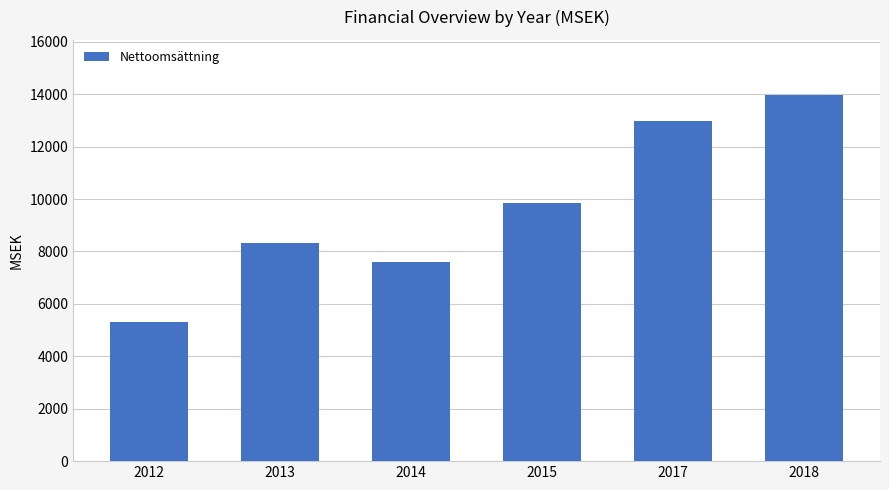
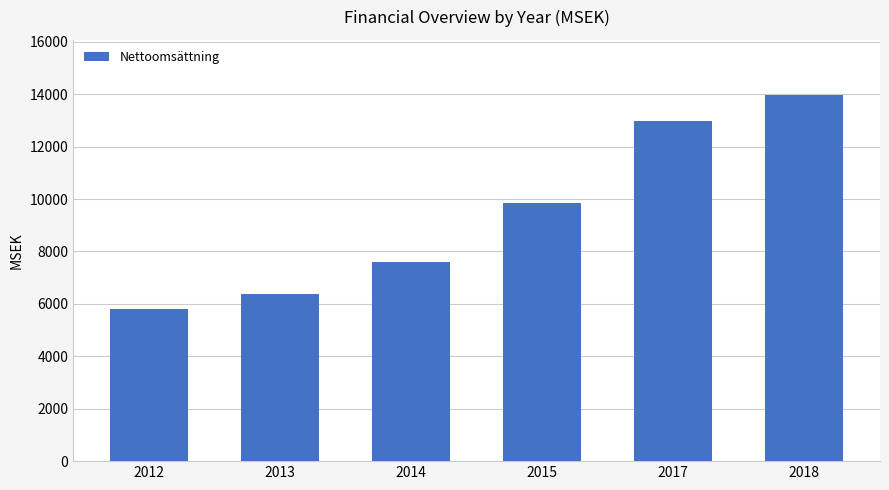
  {
-   "2012": 5300,
-   "2013": 8300,
+   "2012": 5800,
+   "2013": 6400,
    "2014": 7600,
    "2015": 9900,
    "2017": 13000,
    "2018": 14000
  }
